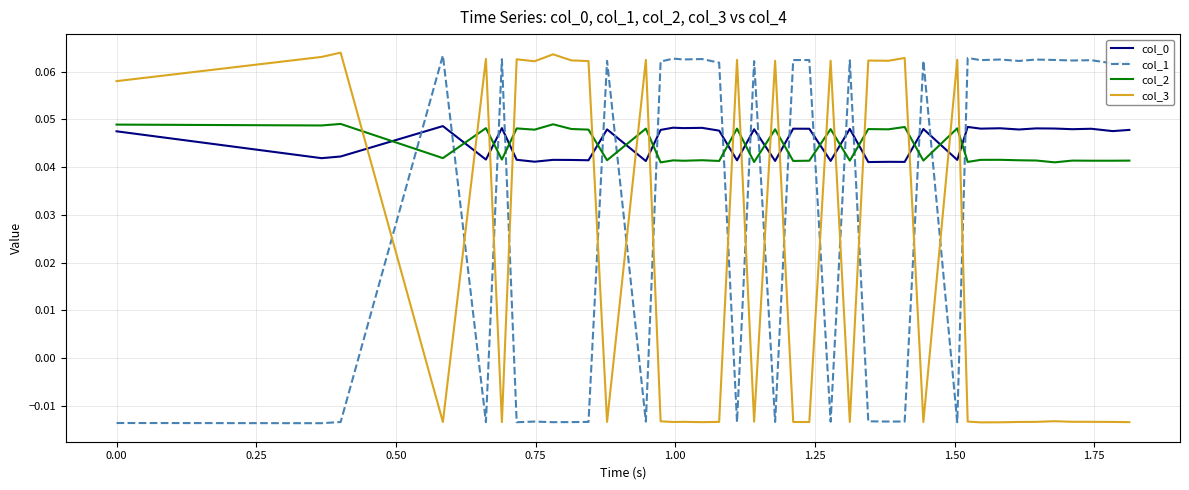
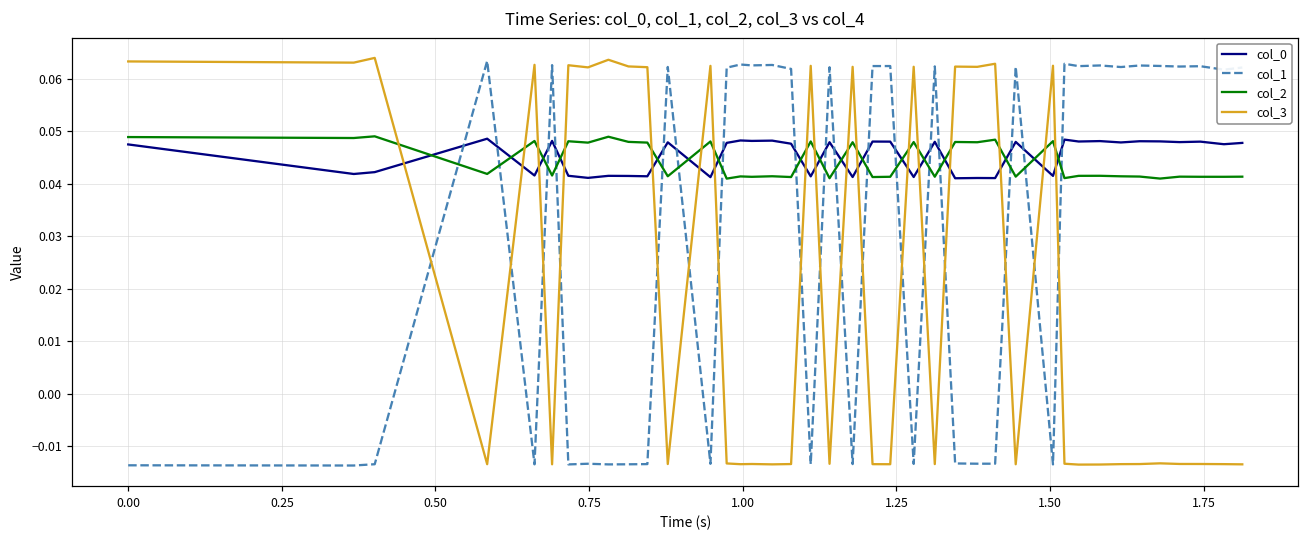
  {
    "col_0": {
      "0.00": 0.048
    },
    "col_1": {
      "0.00": -0.014
    },
    "col_2": {
      "0.00": 0.049
    },
    "col_3": {
-     "0.00": 0.058
+     "0.00": 0.063
    }
  }
